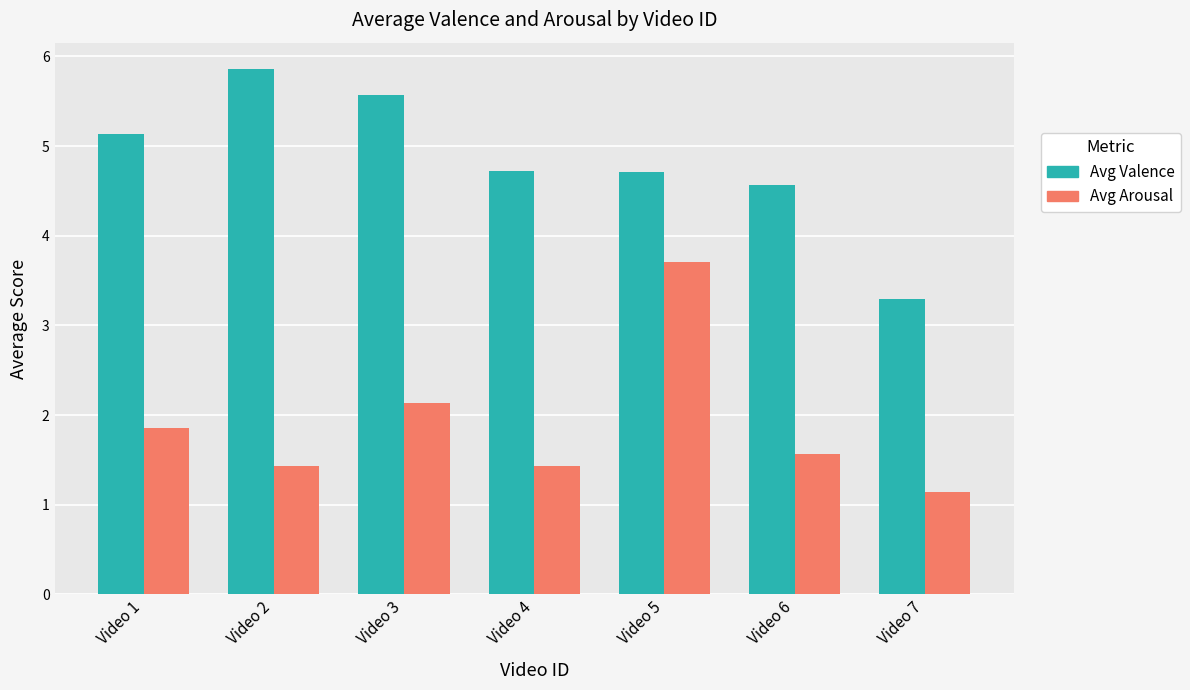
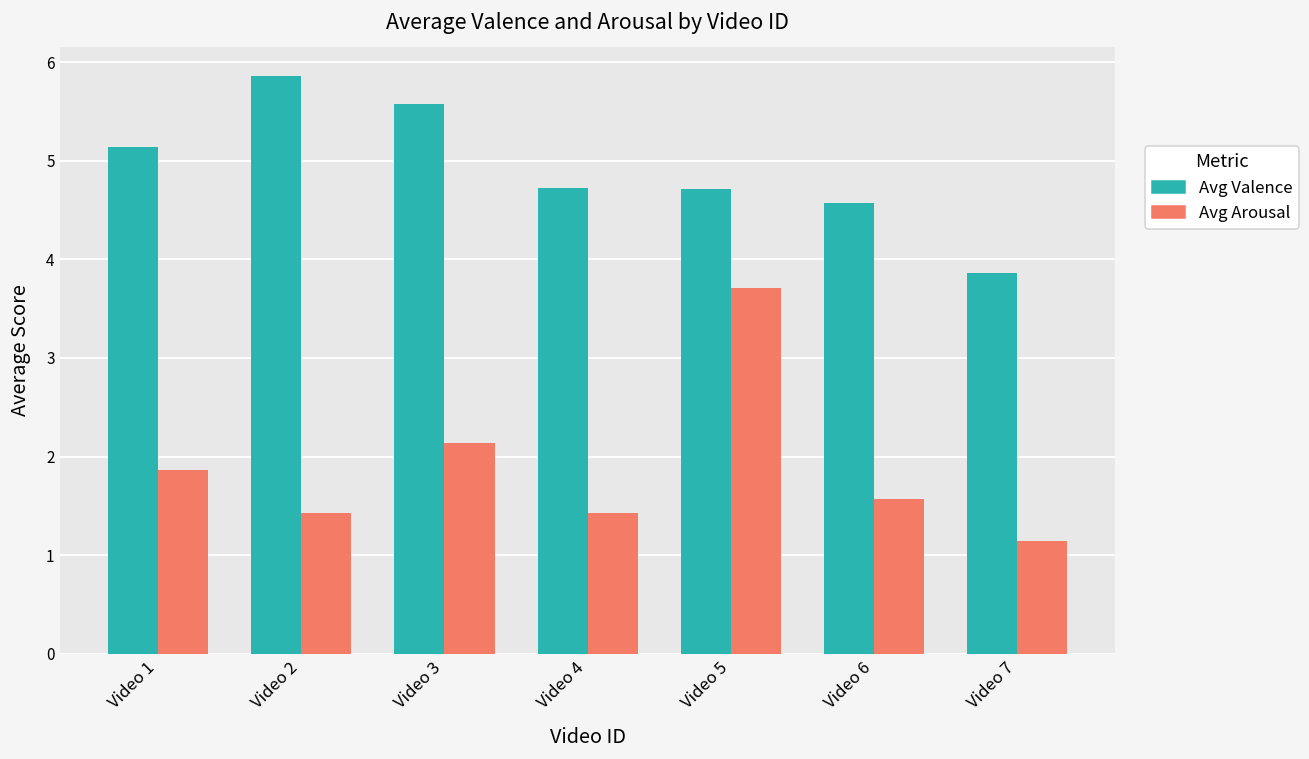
  {
    "Avg Valence": {
      "Video 1": 5.1,
      "Video 2": 5.9,
      "Video 3": 5.6,
      "Video 4": 4.7,
      "Video 5": 4.7,
      "Video 6": 4.6,
-     "Video 7": 3.3
+     "Video 7": 3.9
    },
    "Avg Arousal": {
      "Video 1": 1.9,
      "Video 2": 1.4,
      "Video 3": 2.1,
      "Video 4": 1.4,
      "Video 5": 3.7,
      "Video 6": 1.6,
      "Video 7": 1.1
    }
  }
